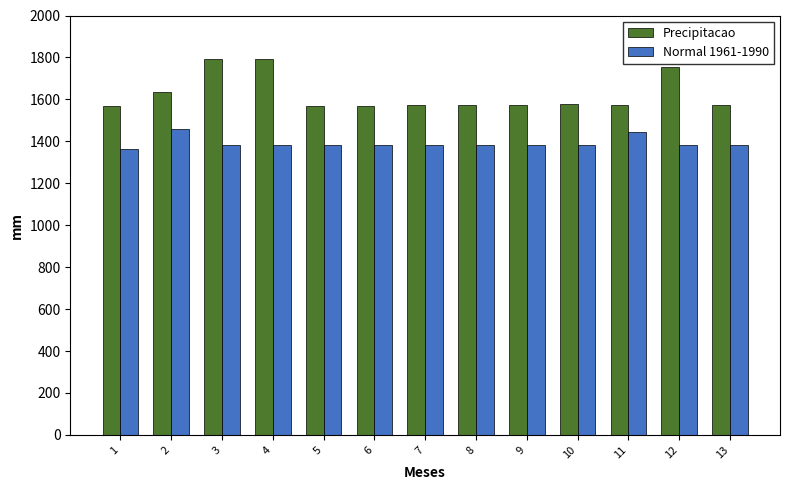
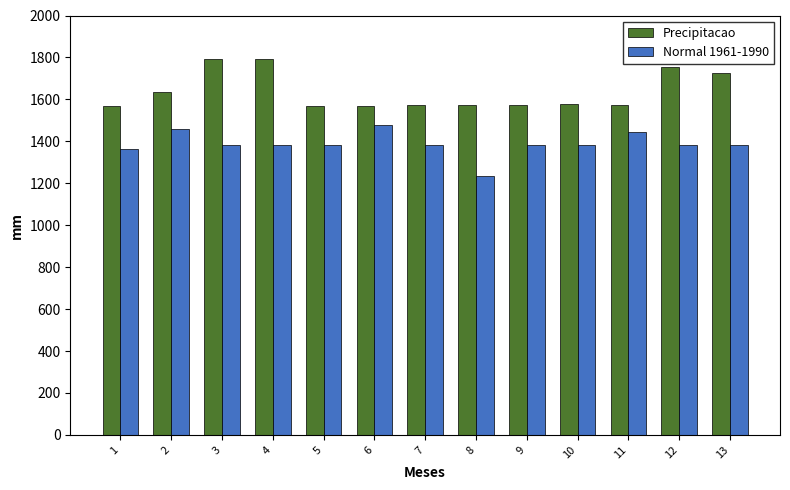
  {
    "Precipitacao": {
      "1": 1570,
      "2": 1640,
      "3": 1790,
      "4": 1790,
      "5": 1570,
      "6": 1570,
      "7": 1570,
      "8": 1570,
      "9": 1570,
      "10": 1580,
      "11": 1570,
      "12": 1750,
-     "13": 1570
+     "13": 1730
    },
    "Normal 1961-1990": {
      "1": 1360,
      "2": 1460,
      "3": 1380,
      "4": 1380,
      "5": 1380,
-     "6": 1380,
+     "6": 1480,
      "7": 1380,
-     "8": 1380,
+     "8": 1230,
      "9": 1380,
      "10": 1380,
      "11": 1440,
      "12": 1380,
      "13": 1380
    }
  }
